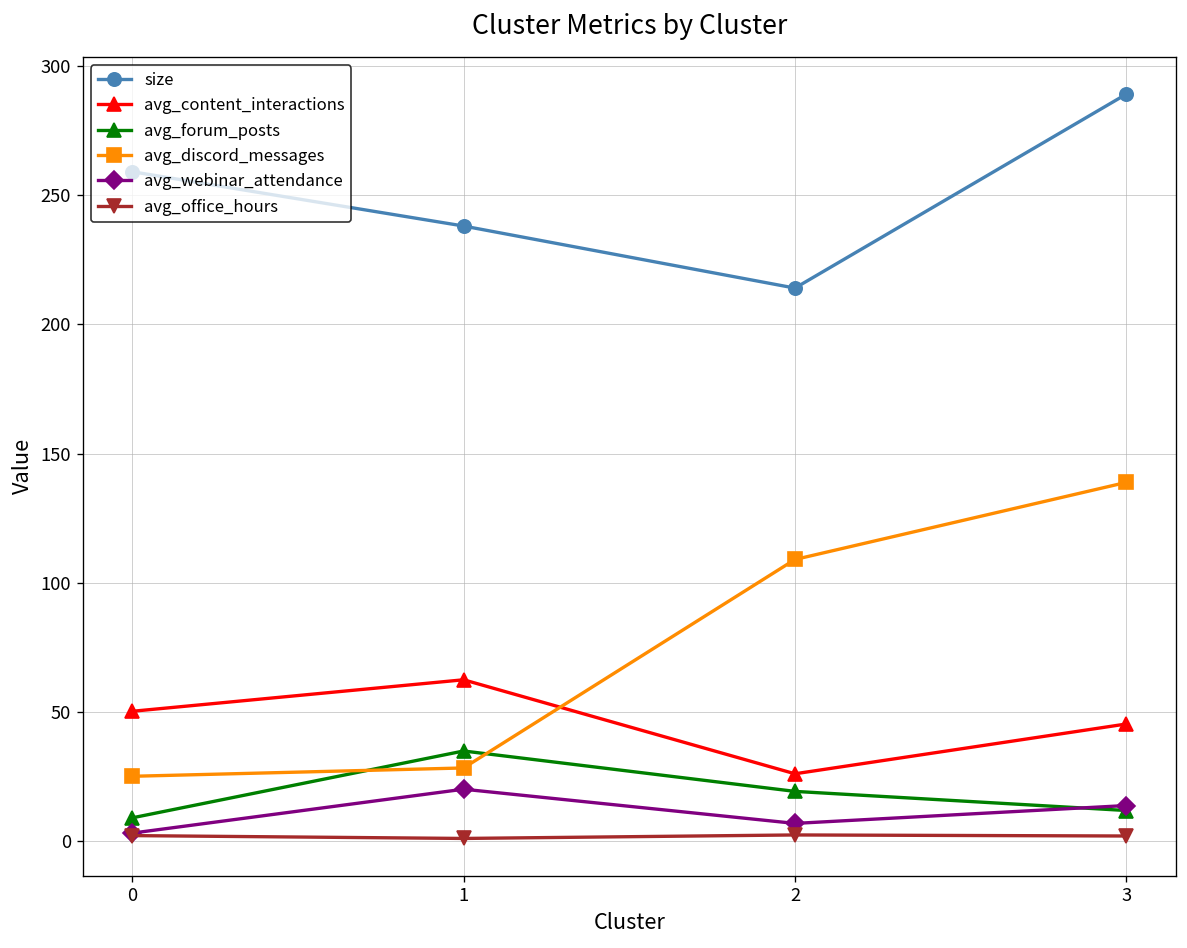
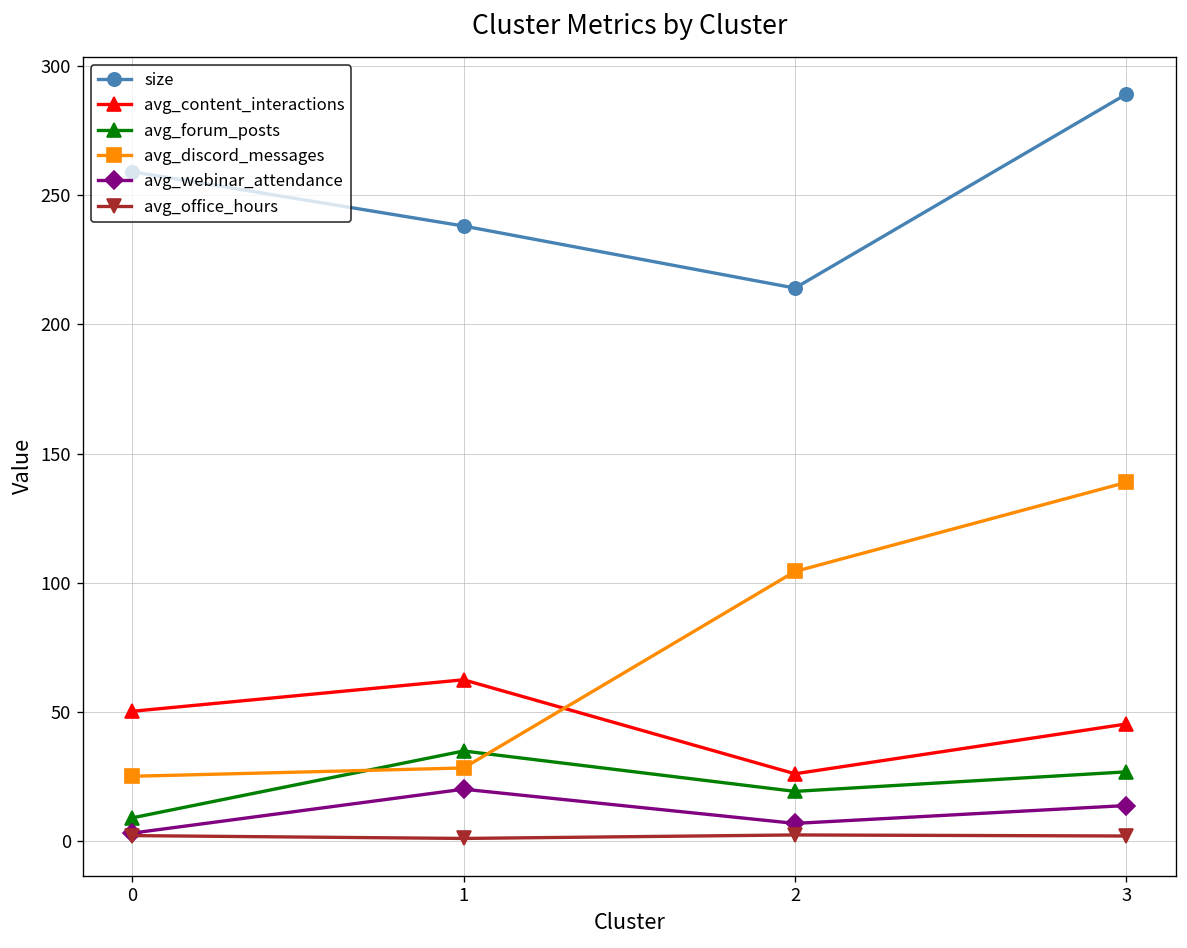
  {
    "size": {
      "1": 238,
      "2": 214,
      "3": 289
    },
    "avg_content_interactions": {
      "0": 50,
      "1": 63,
      "2": 26,
      "3": 45
    },
    "avg_forum_posts": {
      "0": 9,
      "1": 35,
      "2": 19,
-     "3": 12
+     "3": 27
    },
    "avg_discord_messages": {
      "0": 25,
      "1": 28,
-     "2": 109,
+     "2": 104,
      "3": 139
    },
    "avg_webinar_attendance": {
      "1": 20,
      "2": 7,
      "3": 14
    },
    "avg_office_hours": {
      "1": 1,
      "2": 3,
      "3": 2
    }
  }
